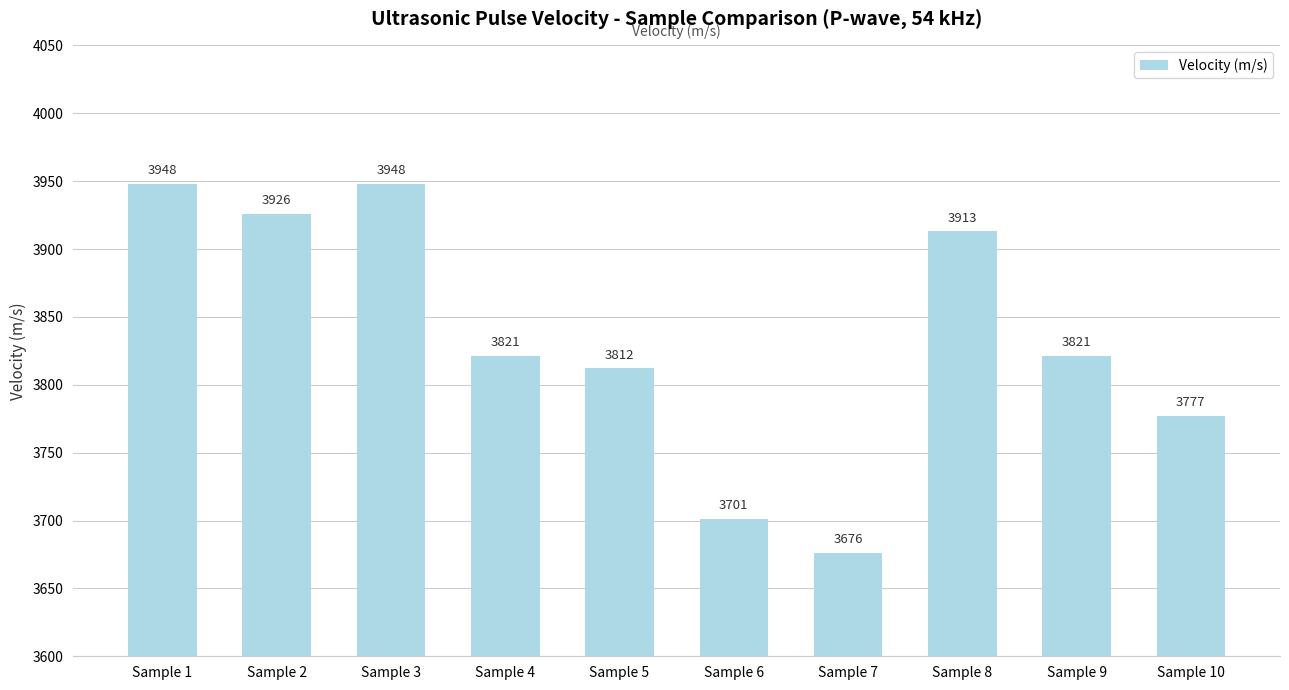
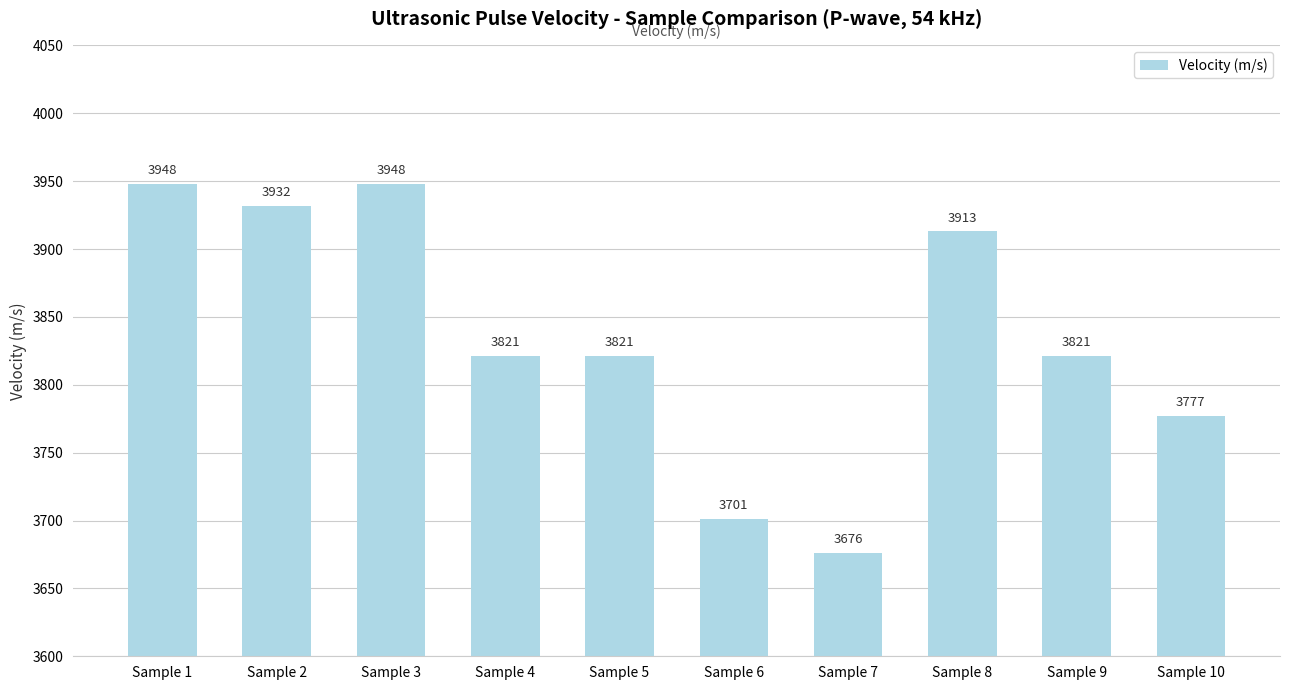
  {
    "Sample 1": 3948,
-   "Sample 2": 3926,
+   "Sample 2": 3932,
    "Sample 3": 3948,
    "Sample 4": 3821,
-   "Sample 5": 3812,
+   "Sample 5": 3821,
    "Sample 6": 3701,
    "Sample 7": 3676,
    "Sample 8": 3913,
    "Sample 9": 3821,
    "Sample 10": 3777
  }
